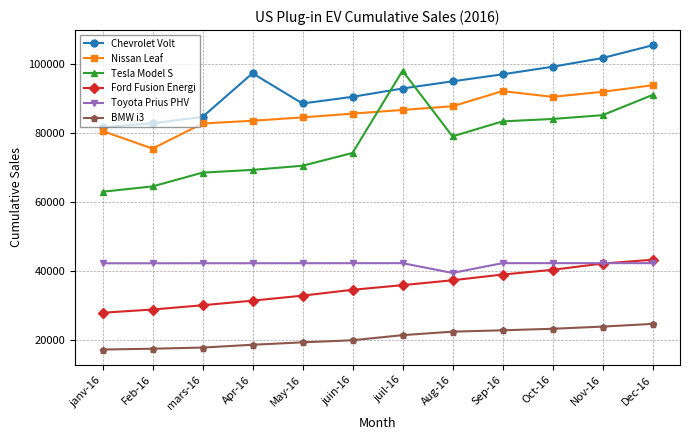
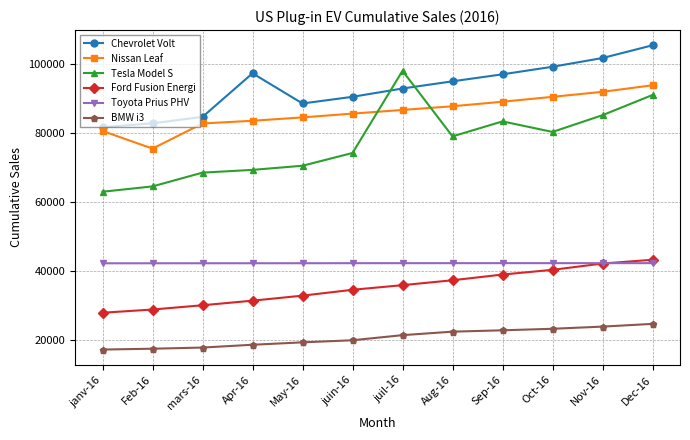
  {
    "Chevrolet Volt": {
      "janv-16": 82000,
      "mars-16": 85000,
      "Apr-16": 97000,
      "May-16": 89000,
      "juin-16": 91000,
      "juil-16": 93000,
      "Aug-16": 95000,
      "Sep-16": 97000,
      "Oct-16": 99000,
      "Nov-16": 102000,
      "Dec-16": 105000
    },
    "Nissan Leaf": {
      "janv-16": 81000,
      "Feb-16": 76000,
      "mars-16": 83000,
      "Apr-16": 84000,
      "May-16": 85000,
      "juin-16": 86000,
      "juil-16": 87000,
      "Aug-16": 88000,
-     "Sep-16": 92000,
+     "Sep-16": 89000,
      "Oct-16": 91000,
      "Nov-16": 92000,
      "Dec-16": 94000
    },
    "Tesla Model S": {
      "janv-16": 63000,
      "Feb-16": 65000,
      "mars-16": 69000,
      "Apr-16": 69000,
      "May-16": 71000,
      "juin-16": 74000,
      "juil-16": 98000,
      "Aug-16": 79000,
      "Sep-16": 83000,
-     "Oct-16": 84000,
+     "Oct-16": 80000,
      "Nov-16": 85000,
      "Dec-16": 91000
    },
    "Ford Fusion Energi": {
      "janv-16": 28000,
      "Feb-16": 29000,
      "mars-16": 30000,
      "Apr-16": 31000,
      "May-16": 33000,
      "juin-16": 35000,
      "juil-16": 36000,
      "Aug-16": 37000,
      "Sep-16": 39000,
      "Oct-16": 40000,
      "Dec-16": 43000
    },
    "Toyota Prius PHV": {
      "janv-16": 42000,
      "Feb-16": 42000,
      "mars-16": 42000,
      "Apr-16": 42000,
      "May-16": 42000,
      "juin-16": 42000,
      "juil-16": 42000,
-     "Aug-16": 40000,
+     "Aug-16": 42000,
      "Sep-16": 42000,
      "Oct-16": 42000,
      "Dec-16": 42000
    },
    "BMW i3": {
      "janv-16": 17000,
      "Feb-16": 18000,
      "mars-16": 18000,
      "Apr-16": 19000,
      "May-16": 19000,
      "juin-16": 20000,
      "juil-16": 21000,
      "Aug-16": 22000,
      "Sep-16": 23000,
      "Oct-16": 23000,
      "Nov-16": 24000,
      "Dec-16": 25000
    }
  }
